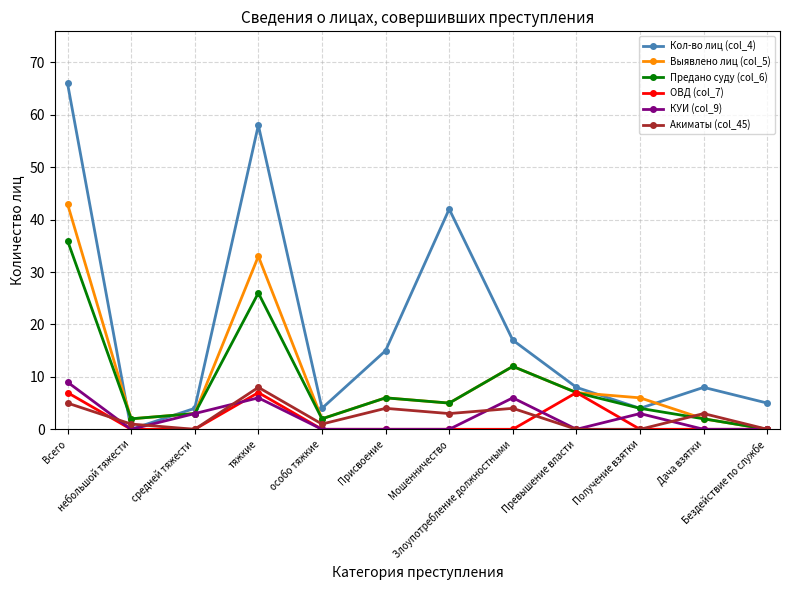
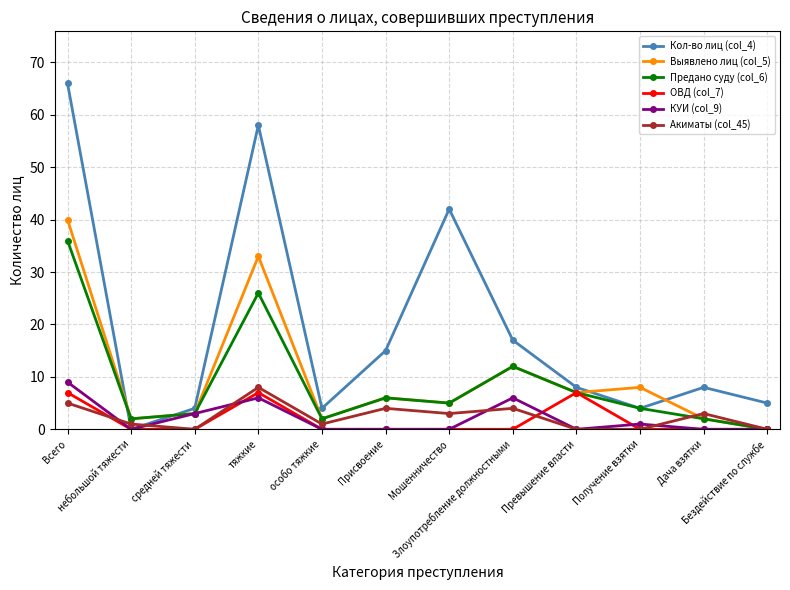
  {
    "Кол-во лиц (col_4)": {
      "Всего": 66,
      "средней тяжести": 4,
      "тяжкие": 58,
      "особо тяжкие": 4,
      "Присвоение": 15,
      "Мошенничество": 42,
      "Злоупотребление должностными": 17,
      "Превышение власти": 8,
      "Дача взятки": 8,
      "Бездействие по службе": 5
    },
    "Выявлено лиц (col_5)": {
-     "Всего": 43,
+     "Всего": 40,
      "тяжкие": 33,
-     "Получение взятки": 6
+     "Получение взятки": 8
    },
    "Предано суду (col_6)": {
      "Всего": 36,
      "тяжкие": 26
    },
    "ОВД (col_7)": {
      "Всего": 7,
      "тяжкие": 7,
      "Злоупотребление должностными": 0
    },
    "КУИ (col_9)": {
      "Всего": 9,
      "тяжкие": 6,
      "Злоупотребление должностными": 6,
-     "Получение взятки": 3
+     "Получение взятки": 1
    },
    "Акиматы (col_45)": {
      "Всего": 5,
      "небольшой тяжести": 1,
      "тяжкие": 8,
      "особо тяжкие": 1,
      "Присвоение": 4,
      "Мошенничество": 3,
      "Злоупотребление должностными": 4,
      "Дача взятки": 3
    }
  }
